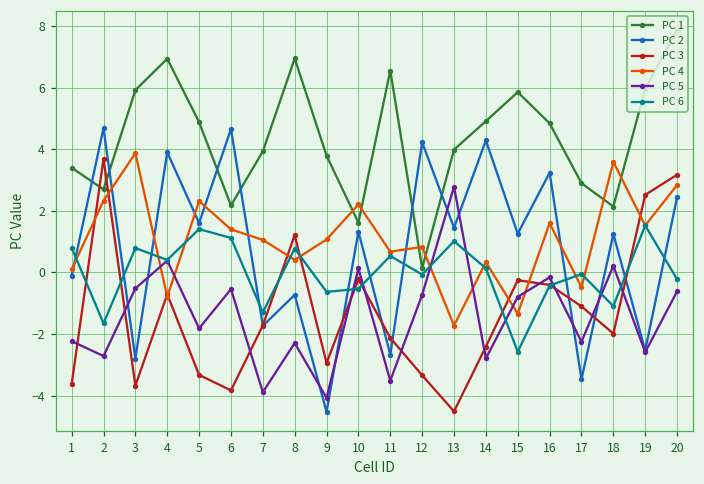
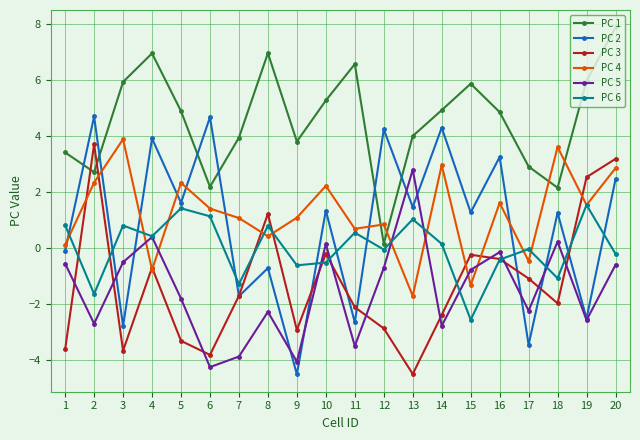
  {
    "PC 1": {
      "1": 3.4,
      "2": 2.7,
      "3": 5.9,
      "4": 6.9,
      "5": 4.9,
      "6": 2.2,
      "7": 3.9,
      "8": 6.9,
      "9": 3.8,
-     "10": 1.6,
+     "10": 5.3,
      "11": 6.6,
      "12": 0.1,
      "13": 4.0,
      "14": 4.9,
      "15": 5.9,
      "16": 4.8,
      "17": 2.9,
      "18": 2.1
    },
    "PC 2": {
      "1": -0.1,
      "2": 4.7,
      "3": -2.8,
      "4": 3.9,
      "5": 1.6,
      "6": 4.7,
      "8": -0.7,
      "9": -4.5,
      "10": 1.3,
      "11": -2.7,
      "12": 4.2,
      "13": 1.5,
      "14": 4.3,
      "15": 1.3,
      "16": 3.2,
      "17": -3.5,
      "18": 1.2,
      "20": 2.4
    },
    "PC 3": {
      "1": -3.6,
      "2": 3.7,
      "3": -3.7,
      "5": -3.3,
      "6": -3.8,
      "8": 1.2,
      "9": -2.9,
      "10": -0.2,
      "11": -2.1,
-     "12": -3.3,
+     "12": -2.9,
      "13": -4.5,
      "14": -2.4,
      "15": -0.3,
      "17": -1.1,
      "18": -2.0,
      "19": 2.5,
      "20": 3.2
    },
    "PC 4": {
      "1": 0.1,
      "2": 2.3,
      "3": 3.9,
      "5": 2.3,
      "6": 1.4,
      "7": 1.1,
      "8": 0.4,
      "9": 1.1,
      "10": 2.2,
      "11": 0.7,
      "12": 0.8,
      "13": -1.7,
-     "14": 0.3,
+     "14": 3.0,
      "15": -1.3,
      "16": 1.6,
      "17": -0.5,
      "18": 3.6,
      "20": 2.8
    },
    "PC 5": {
-     "1": -2.2,
+     "1": -0.6,
      "2": -2.7,
      "3": -0.5,
      "5": -1.8,
-     "6": -0.5,
+     "6": -4.3,
      "7": -3.9,
      "8": -2.3,
      "9": -4.1,
      "10": 0.1,
      "11": -3.5,
      "12": -0.7,
      "13": 2.8,
      "14": -2.8,
      "15": -0.8,
      "16": -0.2,
      "17": -2.3,
      "18": 0.2,
      "20": -0.6
    },
    "PC 6": {
      "1": 0.8,
      "2": -1.7,
      "3": 0.8,
      "5": 1.4,
      "6": 1.1,
      "7": -1.3,
      "8": 0.8,
      "9": -0.6,
      "10": -0.5,
      "11": 0.5,
      "12": -0.1,
      "13": 1.0,
      "14": 0.1,
      "15": -2.6,
      "17": -0.1,
      "18": -1.1,
      "20": -0.2
    }
  }
